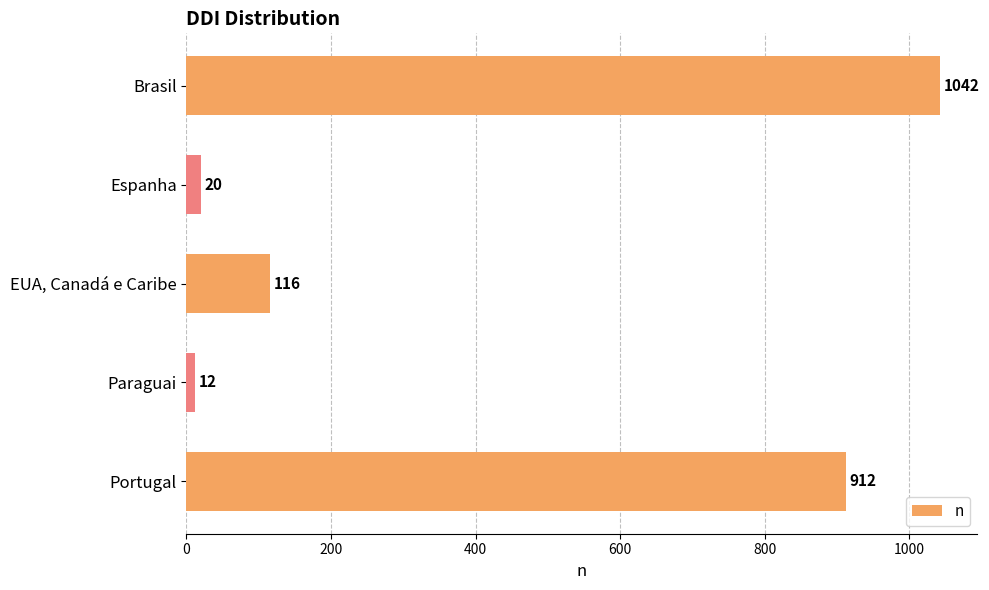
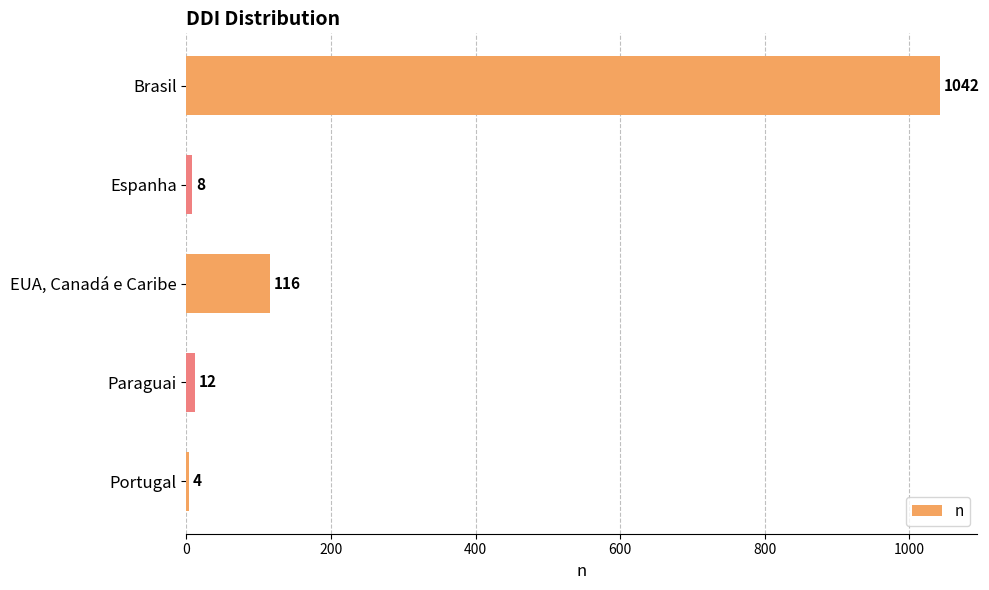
  {
    "Brasil": 1042,
-   "Espanha": 20,
+   "Espanha": 8,
    "EUA, Canadá e Caribe": 116,
    "Paraguai": 12,
-   "Portugal": 912
+   "Portugal": 4
  }
